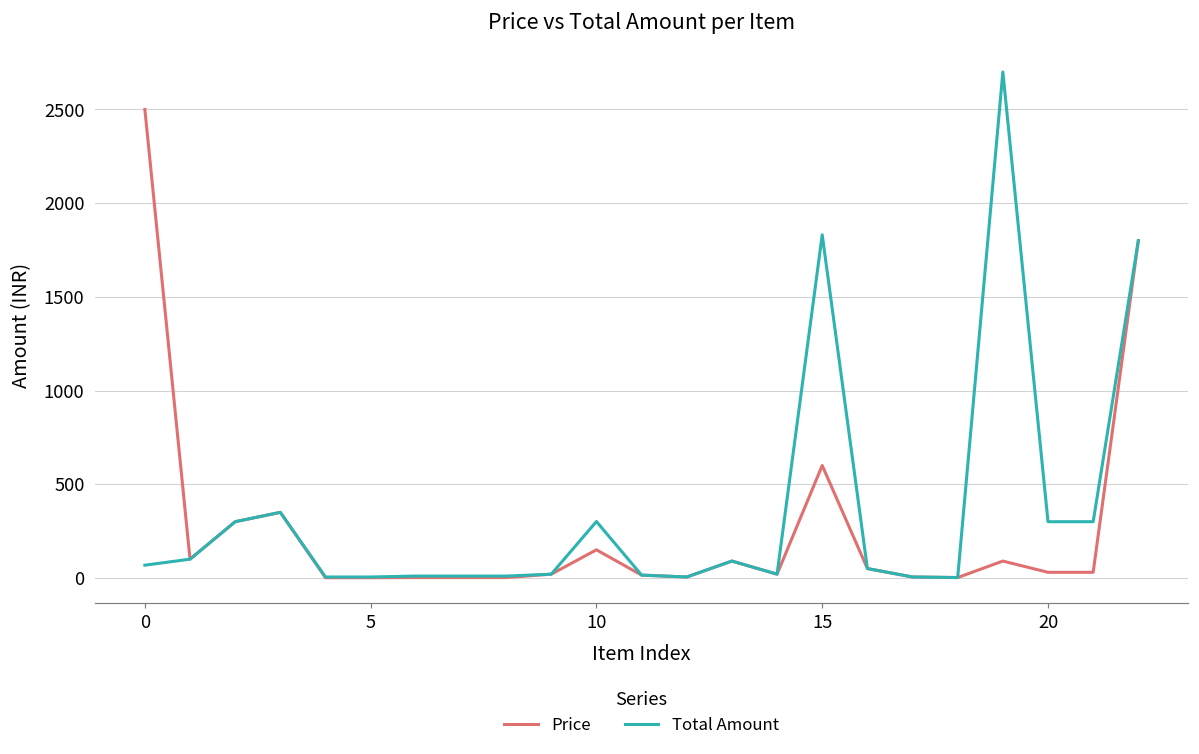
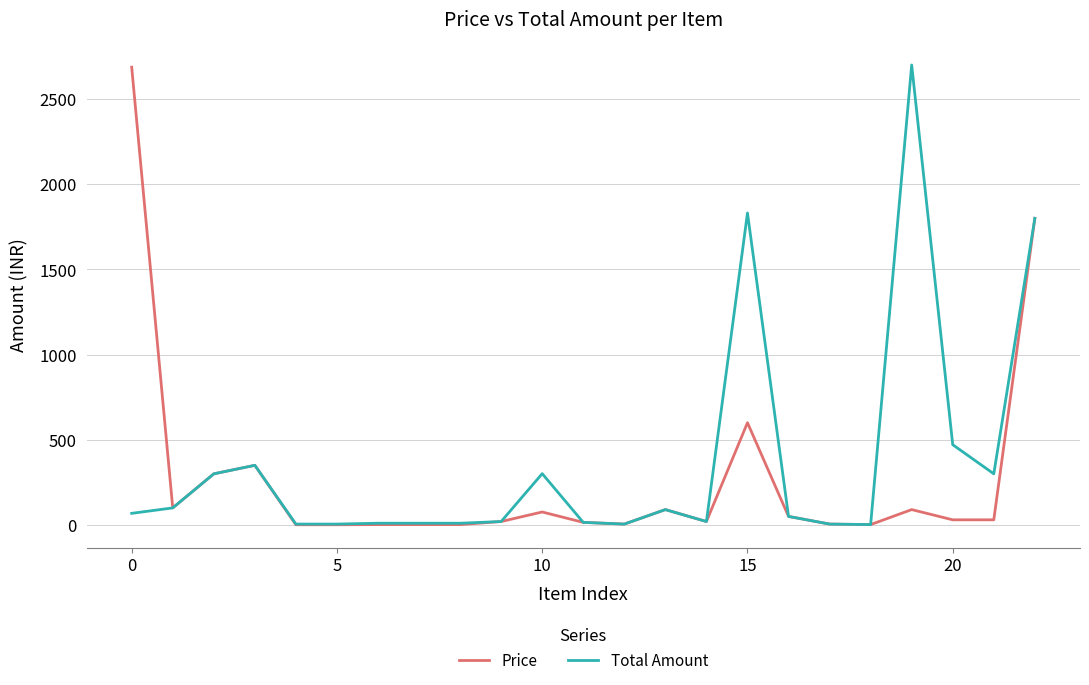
  {
    "Price": {
-     "0": 2500,
-     "10": 150,
+     "0": 2690,
+     "10": 80,
      "15": 600,
      "20": 30
    },
    "Total Amount": {
      "0": 70,
      "10": 300,
      "15": 1830,
-     "20": 300
+     "20": 470
    }
  }
